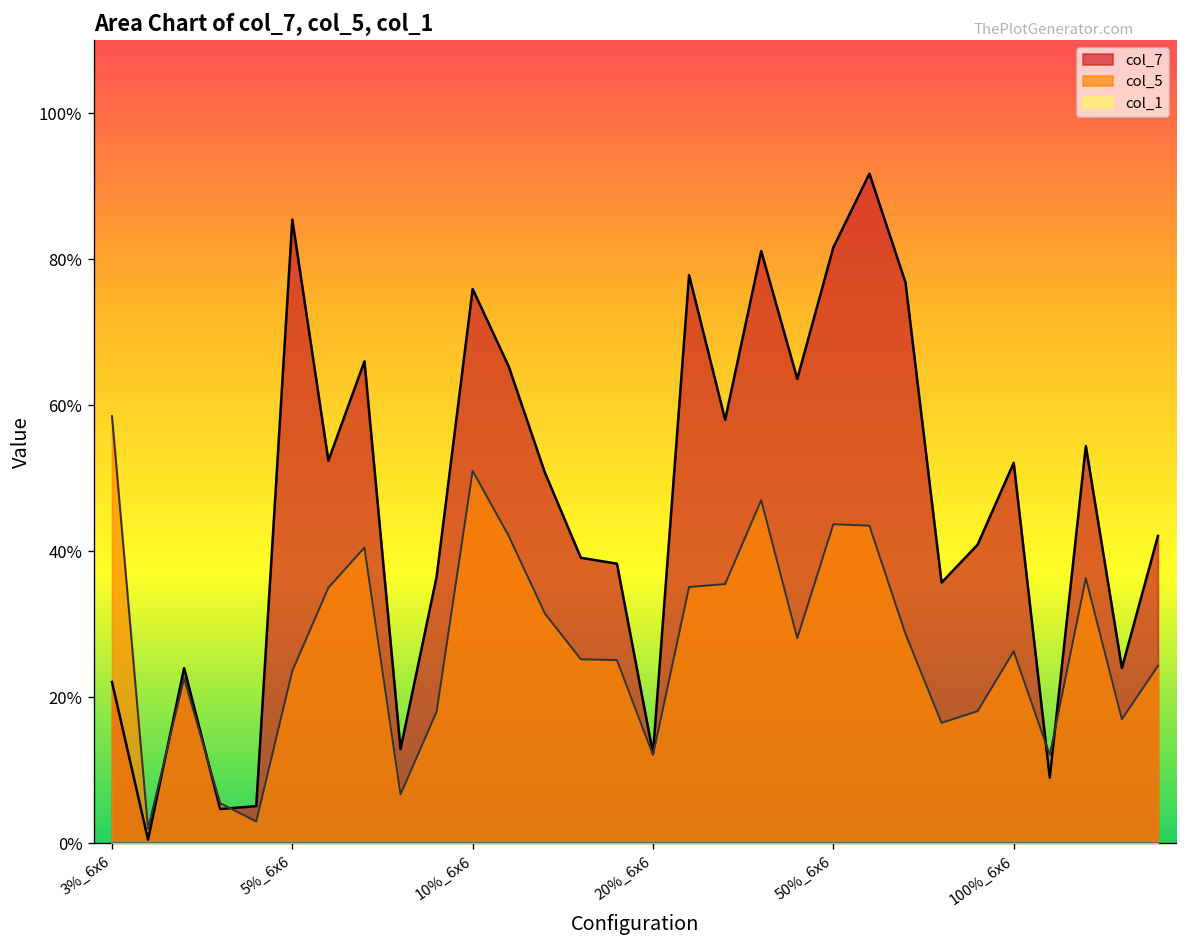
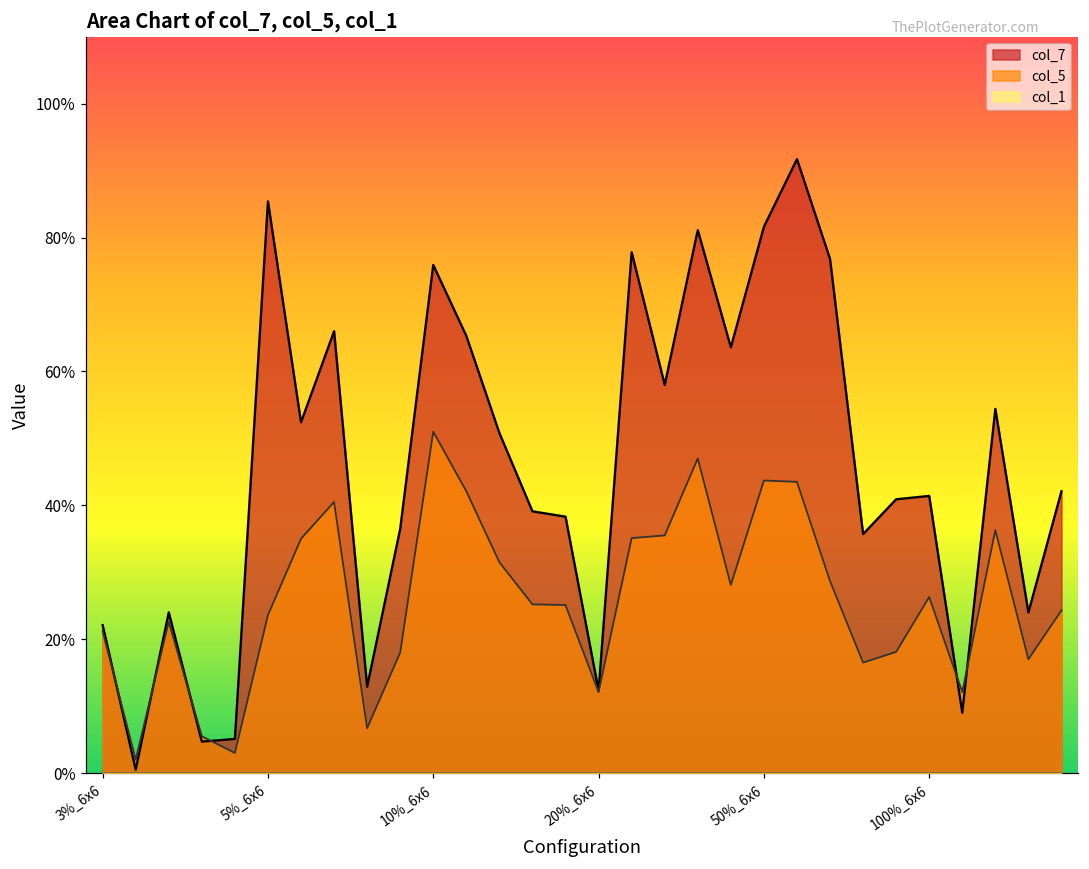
  {
    "col_7": {
      "3%_6x6": "22%",
      "5%_6x6": "85%",
      "10%_6x6": "76%",
      "50%_6x6": "82%",
-     "100%_6x6": "52%"
+     "100%_6x6": "41%"
    },
    "col_5": {
-     "3%_6x6": "59%",
+     "3%_6x6": "21%",
      "5%_6x6": "24%",
      "10%_6x6": "51%",
      "50%_6x6": "44%",
      "100%_6x6": "26%"
    },
    "col_1": {
      "3%_6x6": "0%",
      "5%_6x6": "0%",
      "10%_6x6": "0%",
      "20%_6x6": "0%",
      "50%_6x6": "0%",
      "100%_6x6": "0%"
    }
  }
